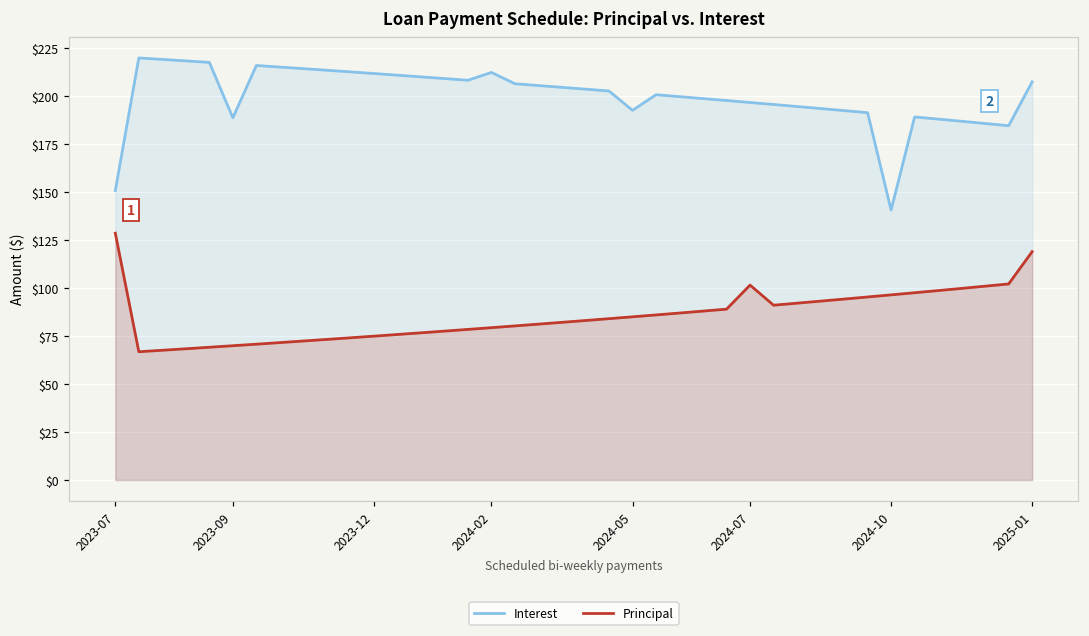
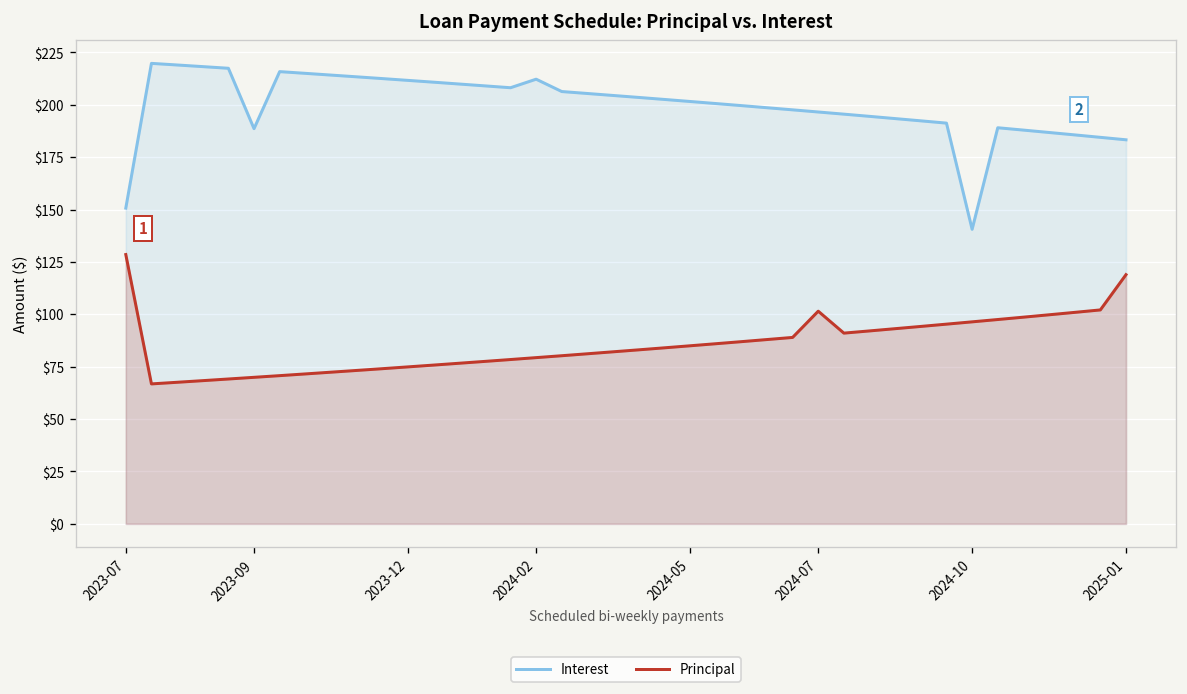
  {
    "Interest": {
      "2023-09": "$189",
      "2023-12": "$212",
      "2024-02": "$212",
-     "2024-05": "$193",
+     "2024-05": "$202",
      "2024-07": "$197",
      "2024-10": "$141",
-     "2025-01": "$207"
+     "2025-01": "$183"
    },
    "Principal": {
      "2023-07": "$129",
      "2023-09": "$70",
      "2023-12": "$75",
      "2024-02": "$79",
      "2024-05": "$85",
      "2024-07": "$102",
      "2024-10": "$96",
      "2025-01": "$119"
    }
  }
